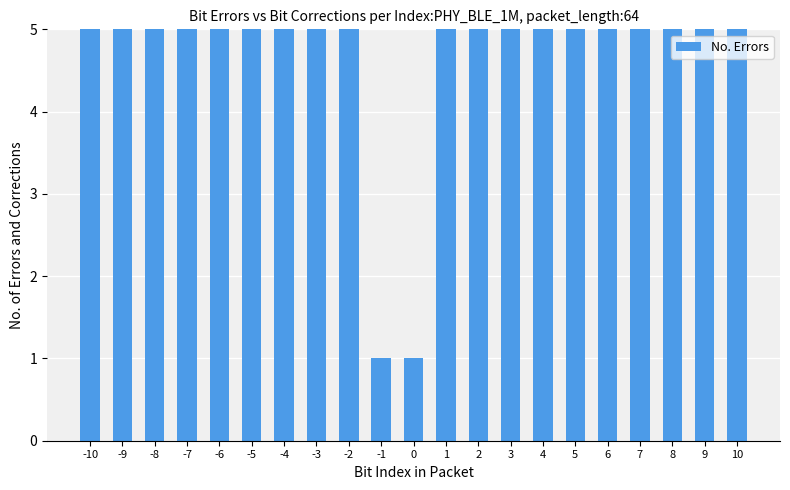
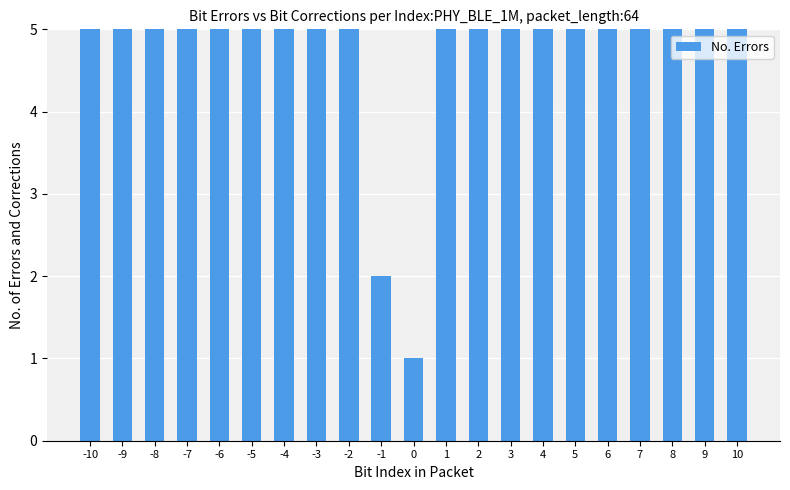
  {
    "-2": 5,
-   "-1": 1,
+   "-1": 2,
    "0": 1,
    "1": 5,
    "2": 5
  }
